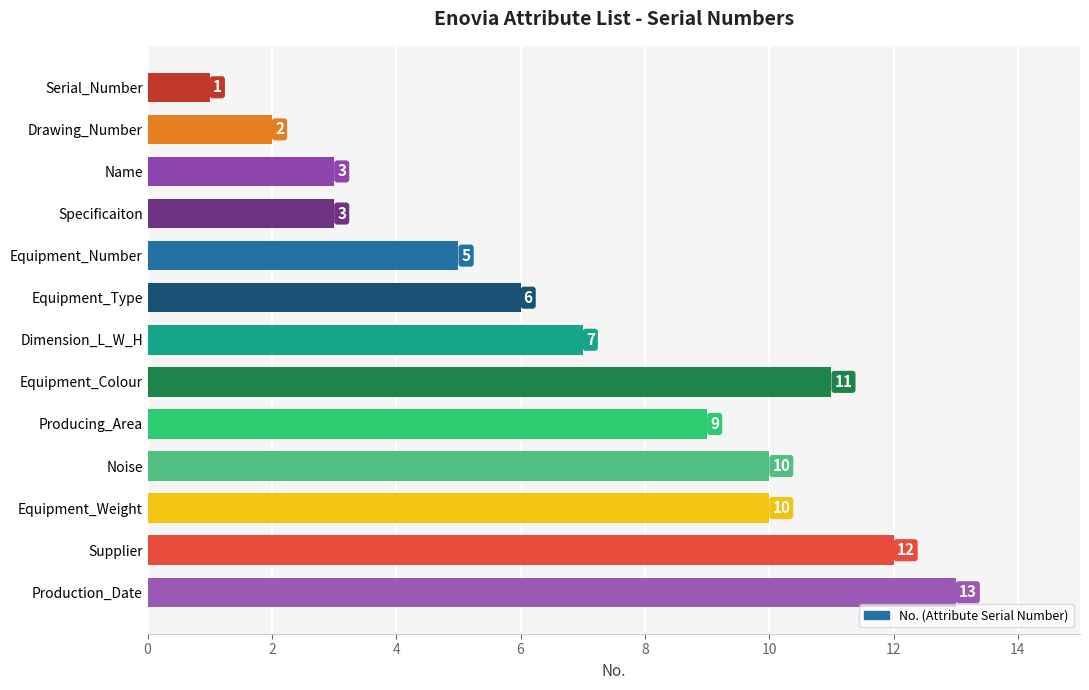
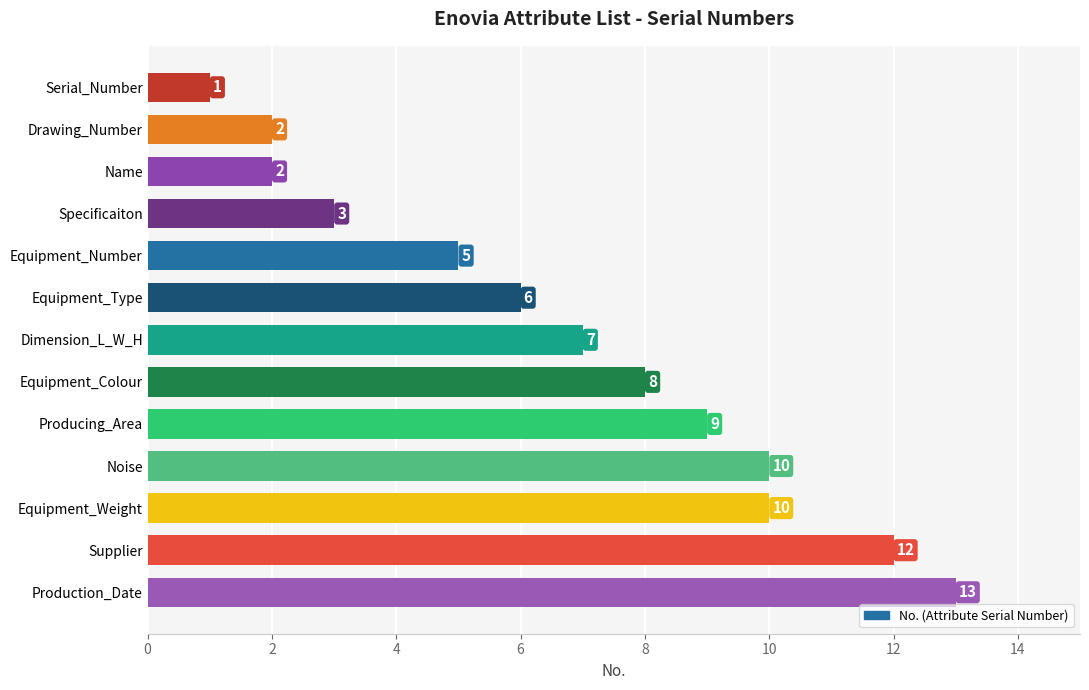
  {
-   "Name": 3,
-   "Equipment_Colour": 11
+   "Name": 2,
+   "Equipment_Colour": 8
  }
